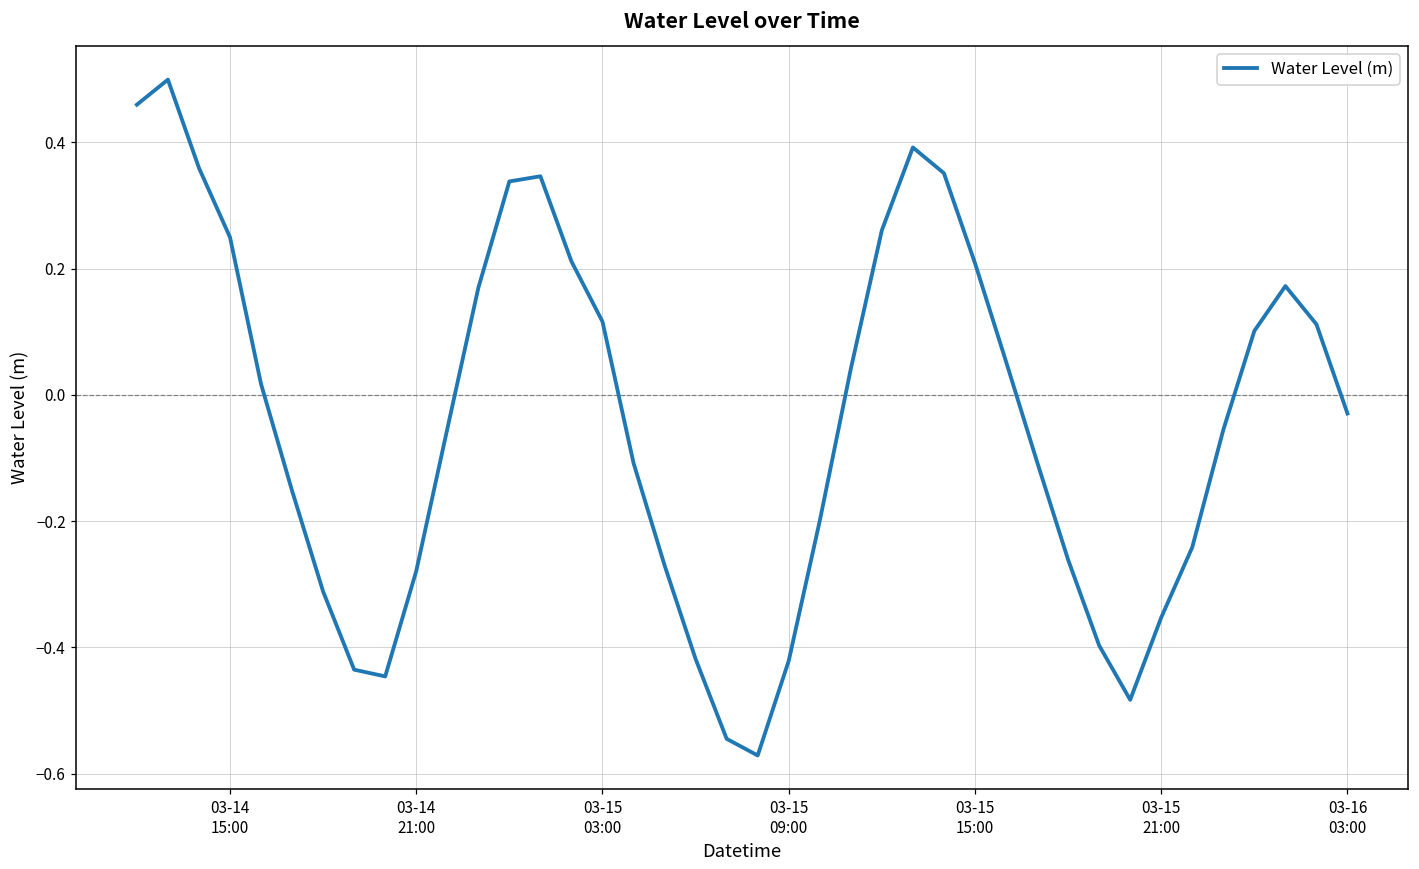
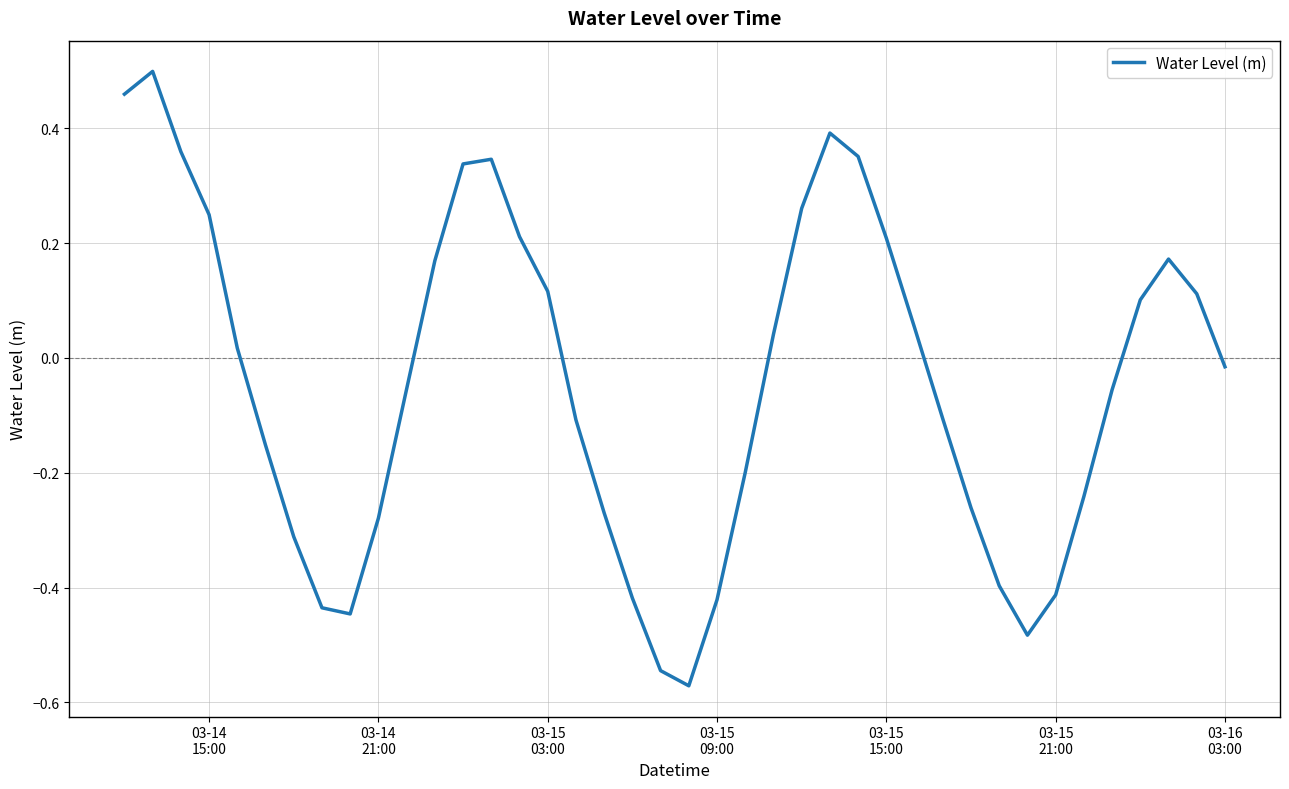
  {
    "03-14 15:00": 0.25,
    "03-14 21:00": -0.28,
    "03-15 03:00": 0.12,
    "03-15 09:00": -0.42,
    "03-15 15:00": 0.21,
-   "03-15 21:00": -0.35,
-   "03-16 03:00": -0.03
+   "03-15 21:00": -0.41,
+   "03-16 03:00": -0.02
  }
